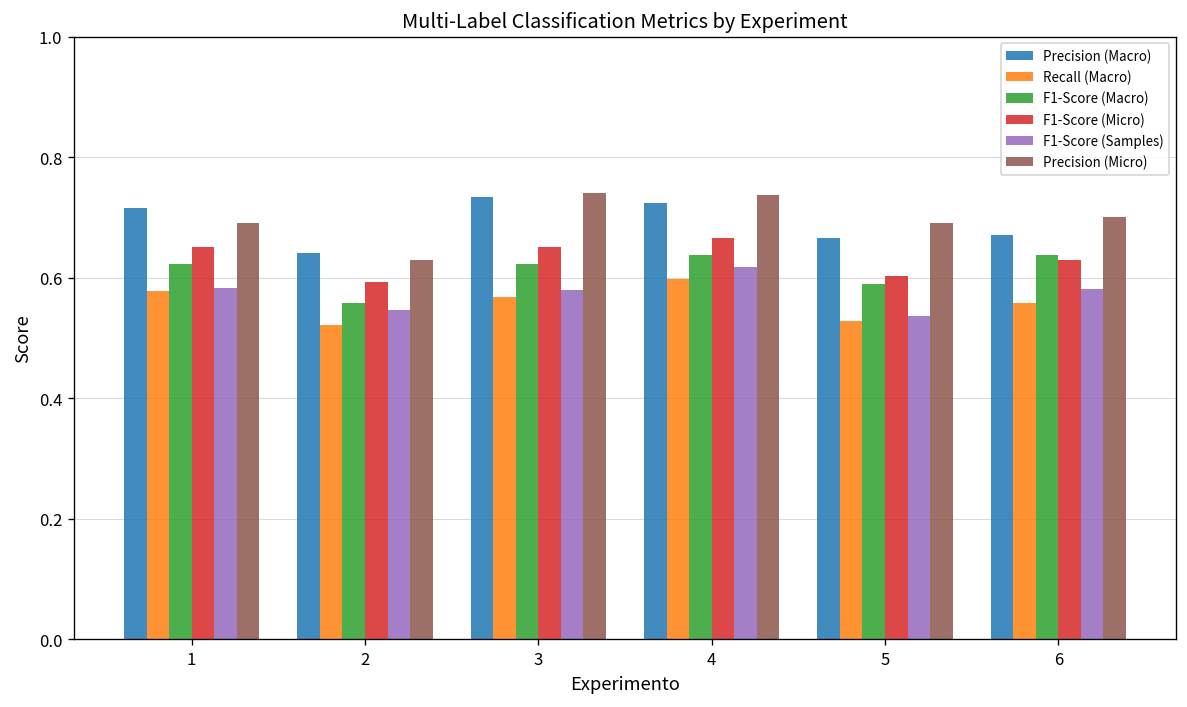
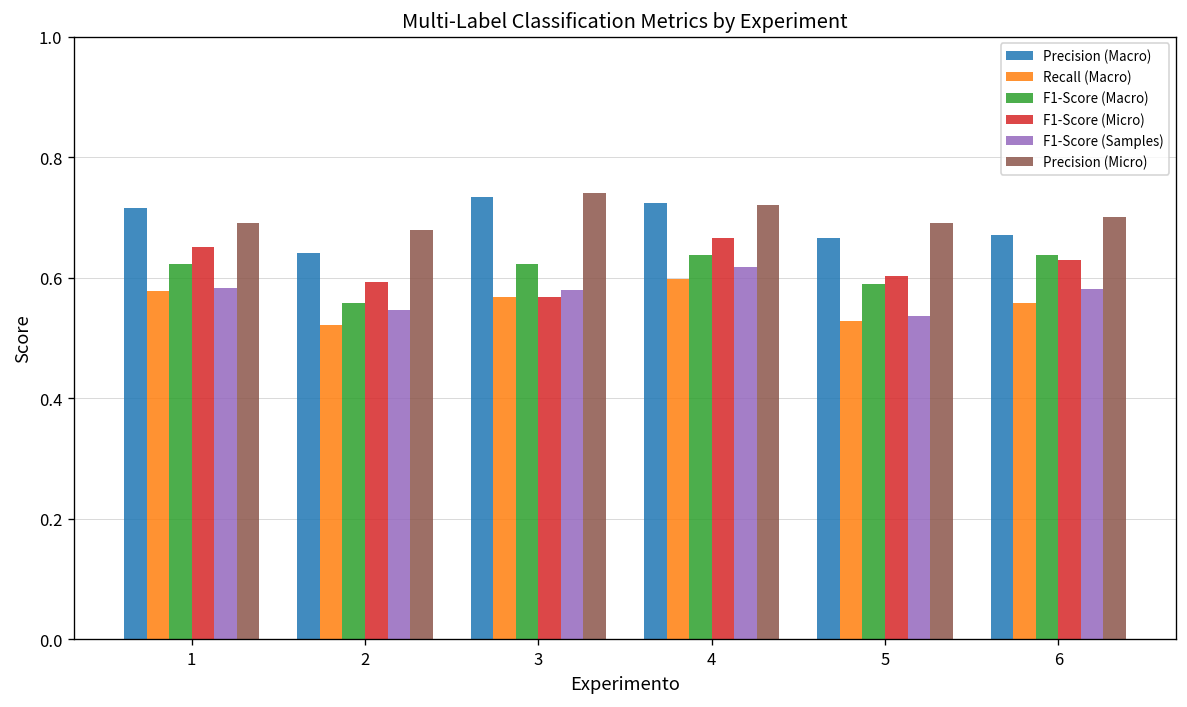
  {
    "Precision (Macro)": {
      "1": 0.72,
      "2": 0.64,
      "3": 0.73,
      "4": 0.72,
      "5": 0.67,
      "6": 0.67
    },
    "Recall (Macro)": {
      "1": 0.58,
      "2": 0.52,
      "3": 0.57,
      "4": 0.60,
      "5": 0.53,
      "6": 0.56
    },
    "F1-Score (Macro)": {
      "1": 0.62,
      "2": 0.56,
      "3": 0.62,
      "4": 0.64,
      "5": 0.59,
      "6": 0.64
    },
    "F1-Score (Micro)": {
      "1": 0.65,
      "2": 0.59,
-     "3": 0.65,
+     "3": 0.57,
      "4": 0.67,
      "5": 0.60,
      "6": 0.63
    },
    "F1-Score (Samples)": {
      "1": 0.58,
      "2": 0.55,
      "3": 0.58,
      "4": 0.62,
      "5": 0.54,
      "6": 0.58
    },
    "Precision (Micro)": {
      "1": 0.69,
-     "2": 0.63,
+     "2": 0.68,
      "3": 0.74,
-     "4": 0.74,
+     "4": 0.72,
      "5": 0.69,
      "6": 0.70
    }
  }
